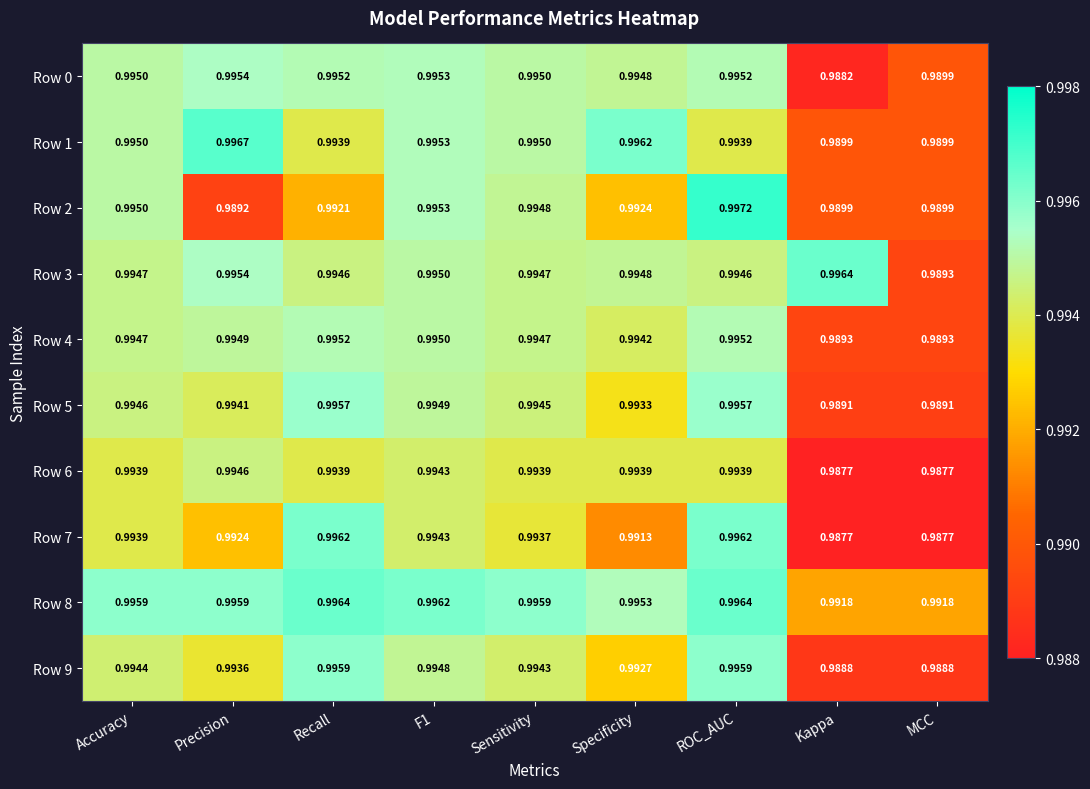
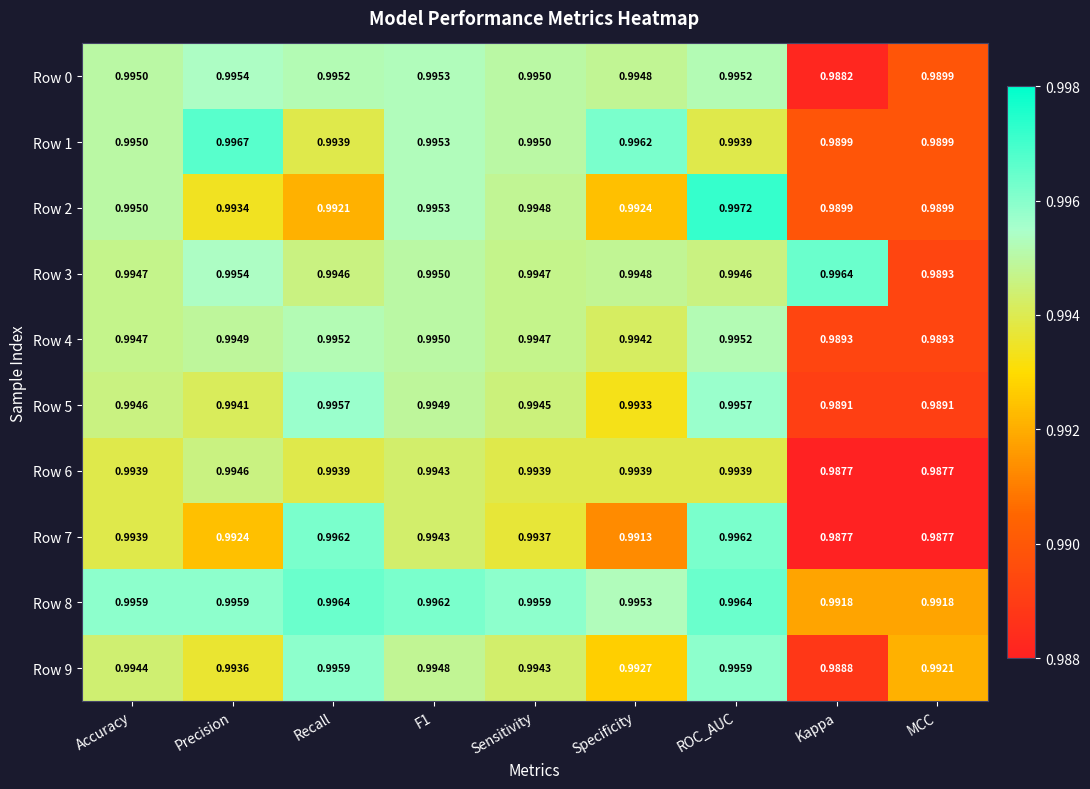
  {
    "Row 0": {
      "Accuracy": 0.9950,
      "Precision": 0.9954,
      "Recall": 0.9952,
      "F1": 0.9953,
      "Sensitivity": 0.9950,
      "Specificity": 0.9948,
      "ROC_AUC": 0.9952,
      "Kappa": 0.9882,
      "MCC": 0.9899
    },
    "Row 1": {
      "Accuracy": 0.9950,
      "Precision": 0.9967,
      "Recall": 0.9939,
      "F1": 0.9953,
      "Sensitivity": 0.9950,
      "Specificity": 0.9962,
      "ROC_AUC": 0.9939,
      "Kappa": 0.9899,
      "MCC": 0.9899
    },
    "Row 2": {
      "Accuracy": 0.9950,
-     "Precision": 0.9892,
+     "Precision": 0.9934,
      "Recall": 0.9921,
      "F1": 0.9953,
      "Sensitivity": 0.9948,
      "Specificity": 0.9924,
      "ROC_AUC": 0.9972,
      "Kappa": 0.9899,
      "MCC": 0.9899
    },
    "Row 3": {
      "Accuracy": 0.9947,
      "Precision": 0.9954,
      "Recall": 0.9946,
      "F1": 0.9950,
      "Sensitivity": 0.9947,
      "Specificity": 0.9948,
      "ROC_AUC": 0.9946,
      "Kappa": 0.9964,
      "MCC": 0.9893
    },
    "Row 4": {
      "Accuracy": 0.9947,
      "Precision": 0.9949,
      "Recall": 0.9952,
      "F1": 0.9950,
      "Sensitivity": 0.9947,
      "Specificity": 0.9942,
      "ROC_AUC": 0.9952,
      "Kappa": 0.9893,
      "MCC": 0.9893
    },
    "Row 5": {
      "Accuracy": 0.9946,
      "Precision": 0.9941,
      "Recall": 0.9957,
      "F1": 0.9949,
      "Sensitivity": 0.9945,
      "Specificity": 0.9933,
      "ROC_AUC": 0.9957,
      "Kappa": 0.9891,
      "MCC": 0.9891
    },
    "Row 6": {
      "Accuracy": 0.9939,
      "Precision": 0.9946,
      "Recall": 0.9939,
      "F1": 0.9943,
      "Sensitivity": 0.9939,
      "Specificity": 0.9939,
      "ROC_AUC": 0.9939,
      "Kappa": 0.9877,
      "MCC": 0.9877
    },
    "Row 7": {
      "Accuracy": 0.9939,
      "Precision": 0.9924,
      "Recall": 0.9962,
      "F1": 0.9943,
      "Sensitivity": 0.9937,
      "Specificity": 0.9913,
      "ROC_AUC": 0.9962,
      "Kappa": 0.9877,
      "MCC": 0.9877
    },
    "Row 8": {
      "Accuracy": 0.9959,
      "Precision": 0.9959,
      "Recall": 0.9964,
      "F1": 0.9962,
      "Sensitivity": 0.9959,
      "Specificity": 0.9953,
      "ROC_AUC": 0.9964,
      "Kappa": 0.9918,
      "MCC": 0.9918
    },
    "Row 9": {
      "Accuracy": 0.9944,
      "Precision": 0.9936,
      "Recall": 0.9959,
      "F1": 0.9948,
      "Sensitivity": 0.9943,
      "Specificity": 0.9927,
      "ROC_AUC": 0.9959,
      "Kappa": 0.9888,
-     "MCC": 0.9888
+     "MCC": 0.9921
    }
  }
